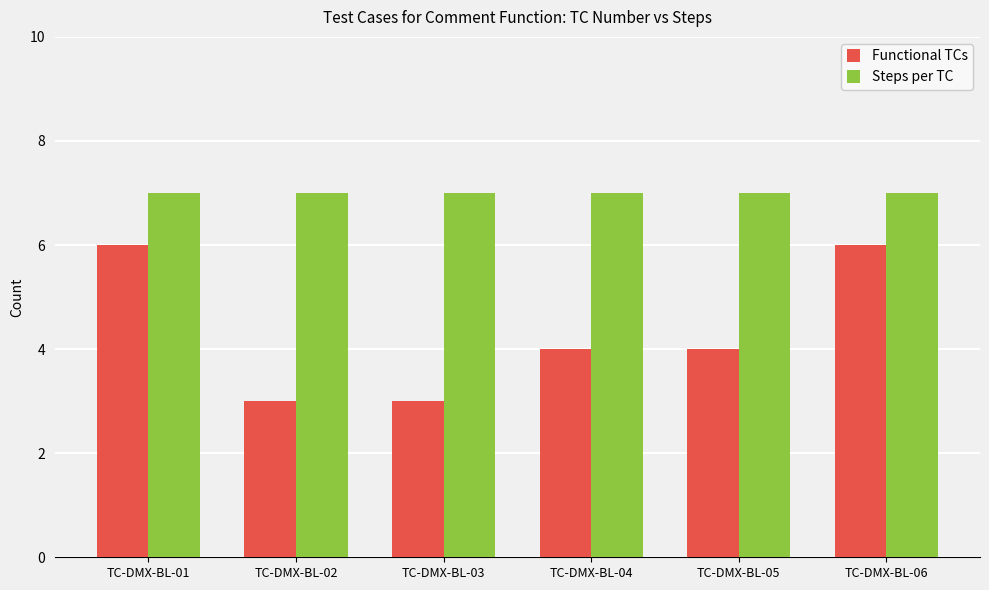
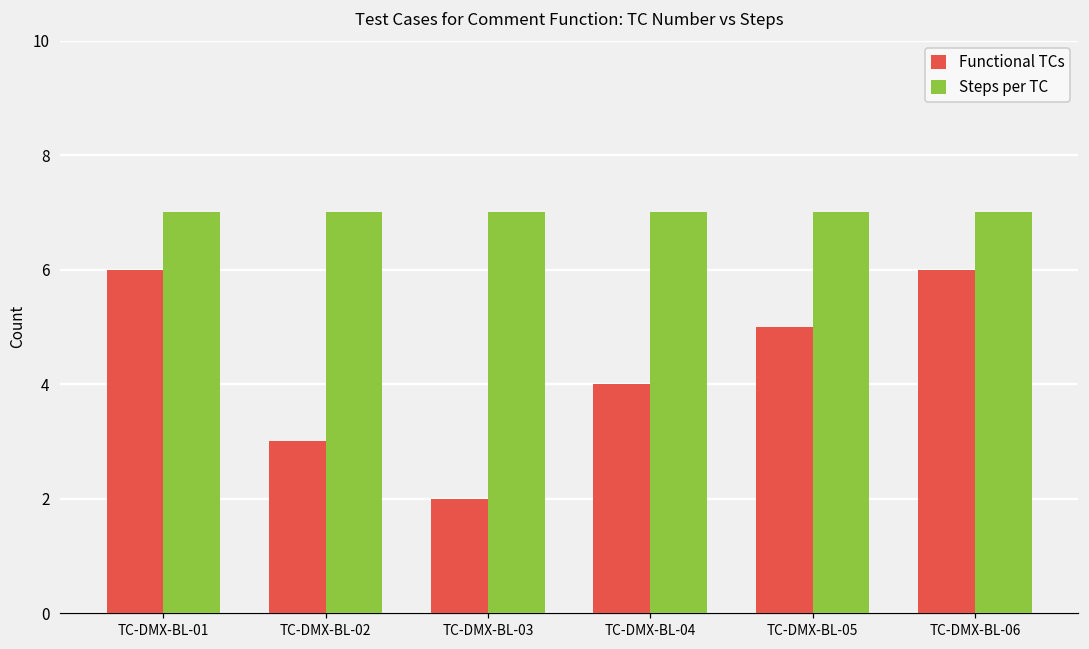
  {
    "Functional TCs": {
      "TC-DMX-BL-01": 6,
      "TC-DMX-BL-02": 3,
-     "TC-DMX-BL-03": 3,
+     "TC-DMX-BL-03": 2,
      "TC-DMX-BL-04": 4,
-     "TC-DMX-BL-05": 4,
+     "TC-DMX-BL-05": 5,
      "TC-DMX-BL-06": 6
    },
    "Steps per TC": {
      "TC-DMX-BL-01": 7,
      "TC-DMX-BL-02": 7,
      "TC-DMX-BL-03": 7,
      "TC-DMX-BL-04": 7,
      "TC-DMX-BL-05": 7,
      "TC-DMX-BL-06": 7
    }
  }
